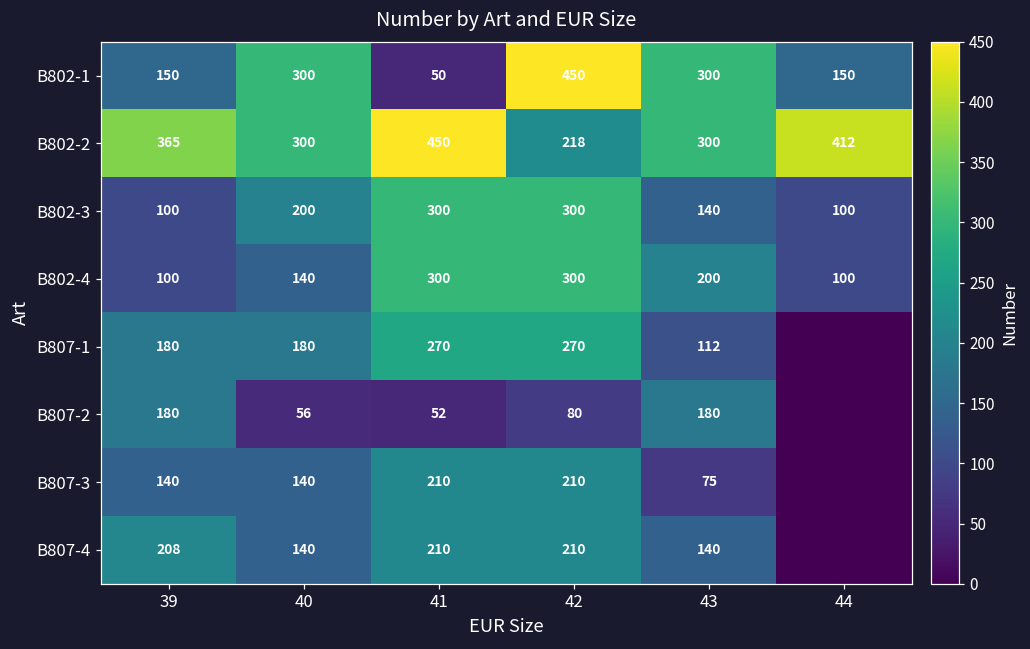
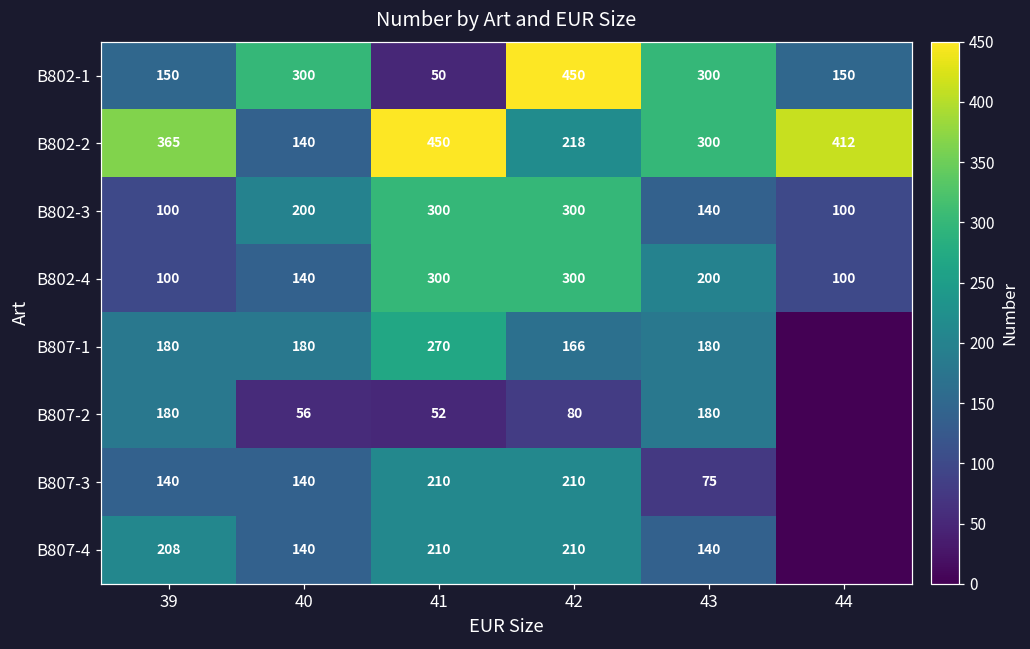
  {
    "B802-1": {
      "39": 150,
      "40": 300,
      "41": 50,
      "42": 450,
      "43": 300,
      "44": 150
    },
    "B802-2": {
      "39": 365,
-     "40": 300,
+     "40": 140,
      "41": 450,
      "42": 218,
      "43": 300,
      "44": 412
    },
    "B802-3": {
      "39": 100,
      "40": 200,
      "41": 300,
      "42": 300,
      "43": 140,
      "44": 100
    },
    "B802-4": {
      "39": 100,
      "40": 140,
      "41": 300,
      "42": 300,
      "43": 200,
      "44": 100
    },
    "B807-1": {
      "39": 180,
      "40": 180,
      "41": 270,
-     "42": 270,
-     "43": 112
+     "42": 166,
+     "43": 180
    },
    "B807-2": {
      "39": 180,
      "40": 56,
      "41": 52,
      "42": 80,
      "43": 180
    },
    "B807-3": {
      "39": 140,
      "40": 140,
      "41": 210,
      "42": 210,
      "43": 75
    },
    "B807-4": {
      "39": 208,
      "40": 140,
      "41": 210,
      "42": 210,
      "43": 140
    }
  }
